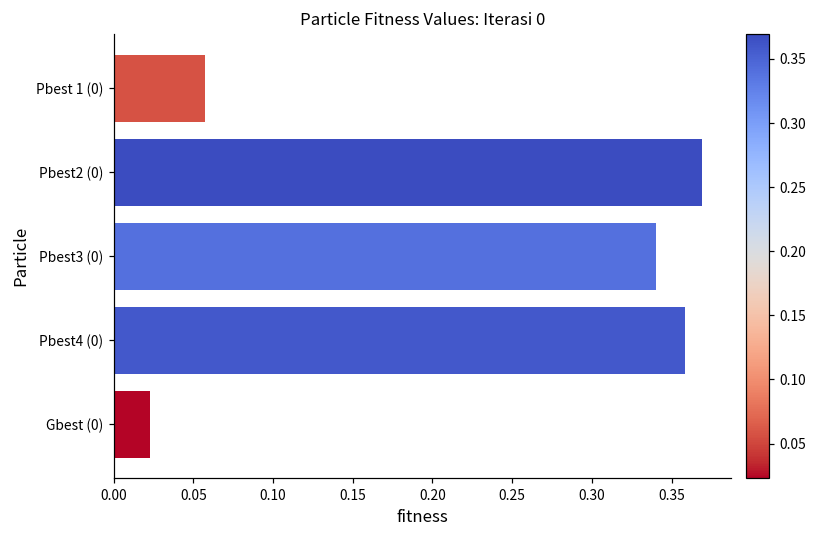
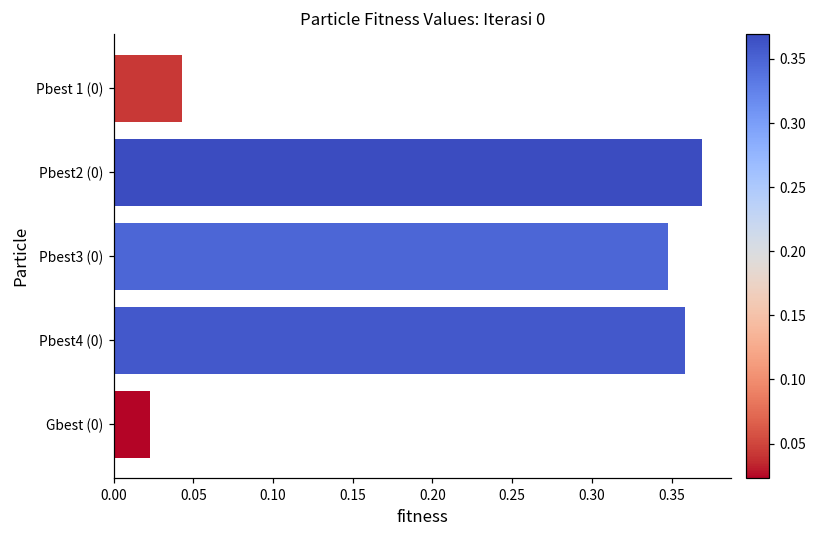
  {
-   "Pbest 1 (0)": 0.058,
+   "Pbest 1 (0)": 0.043,
    "Pbest2 (0)": 0.369,
-   "Pbest3 (0)": 0.341,
+   "Pbest3 (0)": 0.348,
    "Pbest4 (0)": 0.359,
    "Gbest (0)": 0.023
  }
